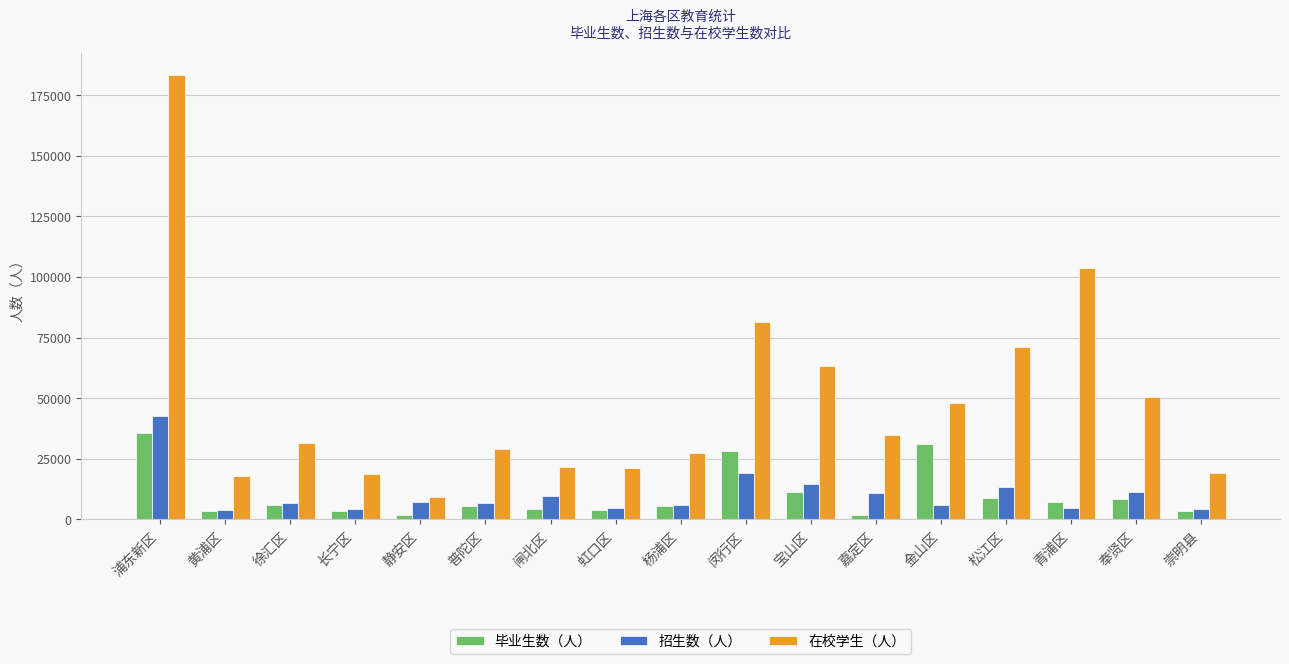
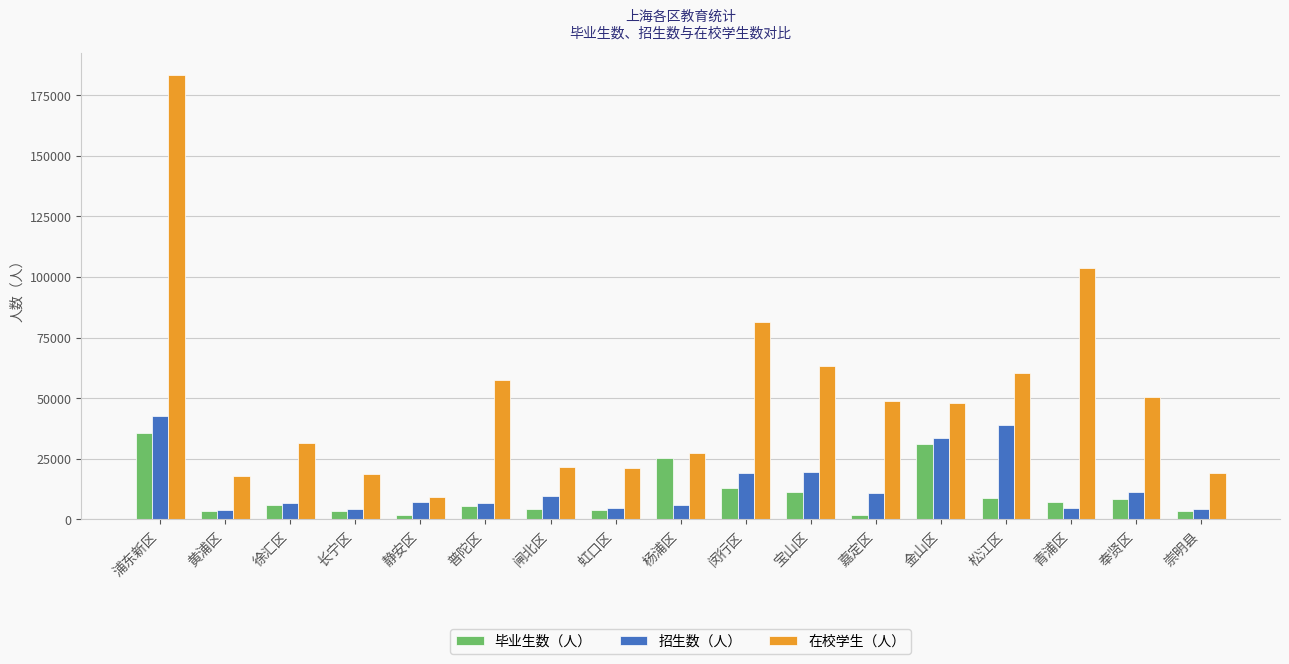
  {
    "毕业生数（人）": {
      "浦东新区": 36000,
      "黄浦区": 4000,
      "徐汇区": 6000,
      "长宁区": 4000,
      "静安区": 2000,
      "普陀区": 6000,
      "闸北区": 4000,
      "虹口区": 4000,
-     "杨浦区": 5000,
-     "闵行区": 28000,
+     "杨浦区": 25000,
+     "闵行区": 13000,
      "宝山区": 11000,
      "嘉定区": 2000,
      "金山区": 31000,
      "松江区": 9000,
      "青浦区": 7000,
      "奉贤区": 9000,
      "崇明县": 4000
    },
    "招生数（人）": {
      "浦东新区": 43000,
      "黄浦区": 4000,
      "徐汇区": 7000,
      "长宁区": 4000,
      "静安区": 7000,
      "普陀区": 7000,
      "闸北区": 9000,
      "虹口区": 5000,
      "杨浦区": 6000,
      "闵行区": 19000,
-     "宝山区": 15000,
+     "宝山区": 19000,
      "嘉定区": 11000,
-     "金山区": 6000,
-     "松江区": 13000,
+     "金山区": 33000,
+     "松江区": 39000,
      "青浦区": 5000,
      "奉贤区": 11000,
      "崇明县": 4000
    },
    "在校学生（人）": {
      "浦东新区": 183000,
      "黄浦区": 18000,
      "徐汇区": 31000,
      "长宁区": 19000,
      "静安区": 9000,
-     "普陀区": 29000,
+     "普陀区": 58000,
      "闸北区": 22000,
      "虹口区": 21000,
      "杨浦区": 27000,
      "闵行区": 81000,
      "宝山区": 63000,
-     "嘉定区": 35000,
+     "嘉定区": 49000,
      "金山区": 48000,
-     "松江区": 71000,
+     "松江区": 60000,
      "青浦区": 104000,
      "奉贤区": 51000,
      "崇明县": 19000
    }
  }
